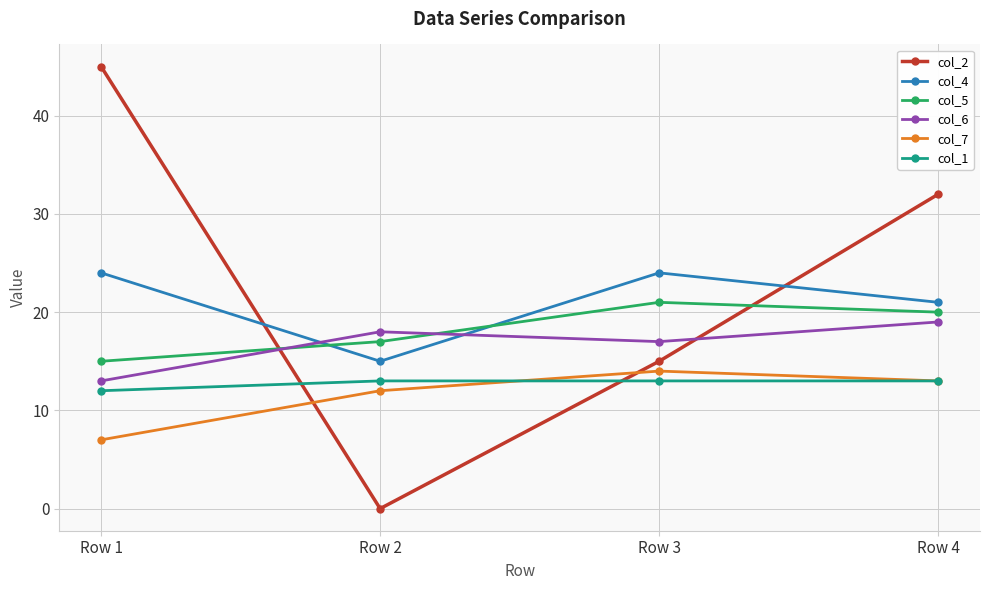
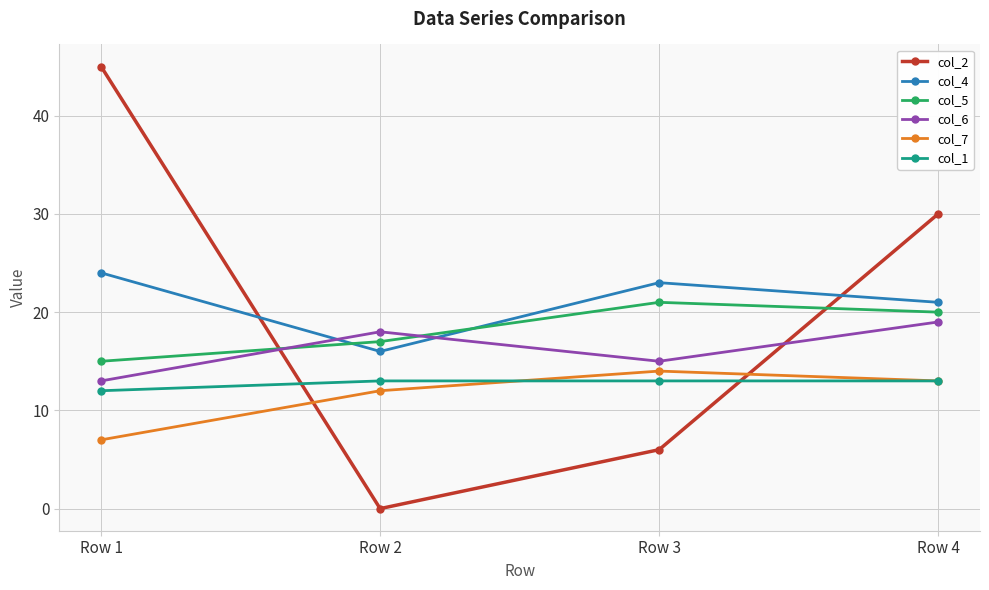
  {
    "col_2": {
      "Row 1": 45,
      "Row 2": 0,
-     "Row 3": 15,
-     "Row 4": 32
+     "Row 3": 6,
+     "Row 4": 30
    },
    "col_4": {
      "Row 1": 24,
-     "Row 2": 15,
-     "Row 3": 24,
+     "Row 2": 16,
+     "Row 3": 23,
      "Row 4": 21
    },
    "col_6": {
      "Row 1": 13,
      "Row 2": 18,
-     "Row 3": 17,
+     "Row 3": 15,
      "Row 4": 19
    },
    "col_7": {
      "Row 1": 7,
      "Row 2": 12,
      "Row 3": 14
    }
  }
